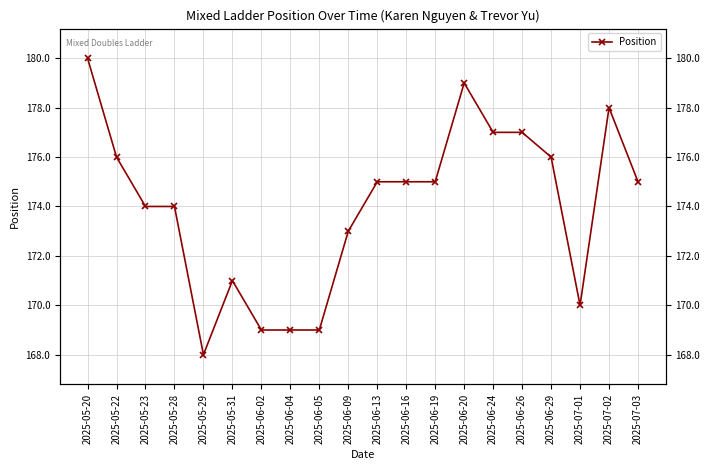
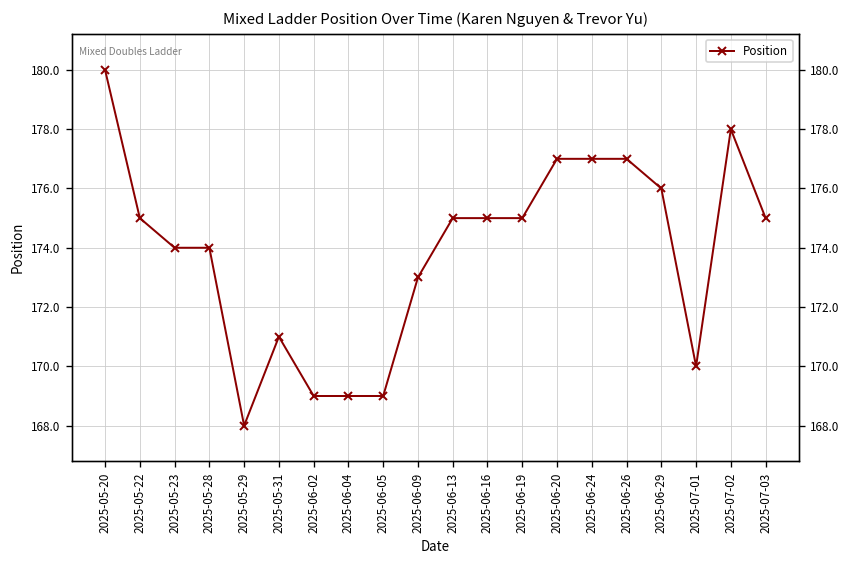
  {
    "2025-05-20": 180,
-   "2025-05-22": 176,
+   "2025-05-22": 175,
    "2025-05-23": 174,
    "2025-05-28": 174,
    "2025-05-29": 168,
    "2025-05-31": 171,
    "2025-06-02": 169,
    "2025-06-04": 169,
    "2025-06-05": 169,
    "2025-06-09": 173,
    "2025-06-13": 175,
    "2025-06-16": 175,
    "2025-06-19": 175,
-   "2025-06-20": 179,
+   "2025-06-20": 177,
    "2025-06-24": 177,
    "2025-06-26": 177,
    "2025-06-29": 176,
    "2025-07-01": 170,
    "2025-07-02": 178,
    "2025-07-03": 175
  }
